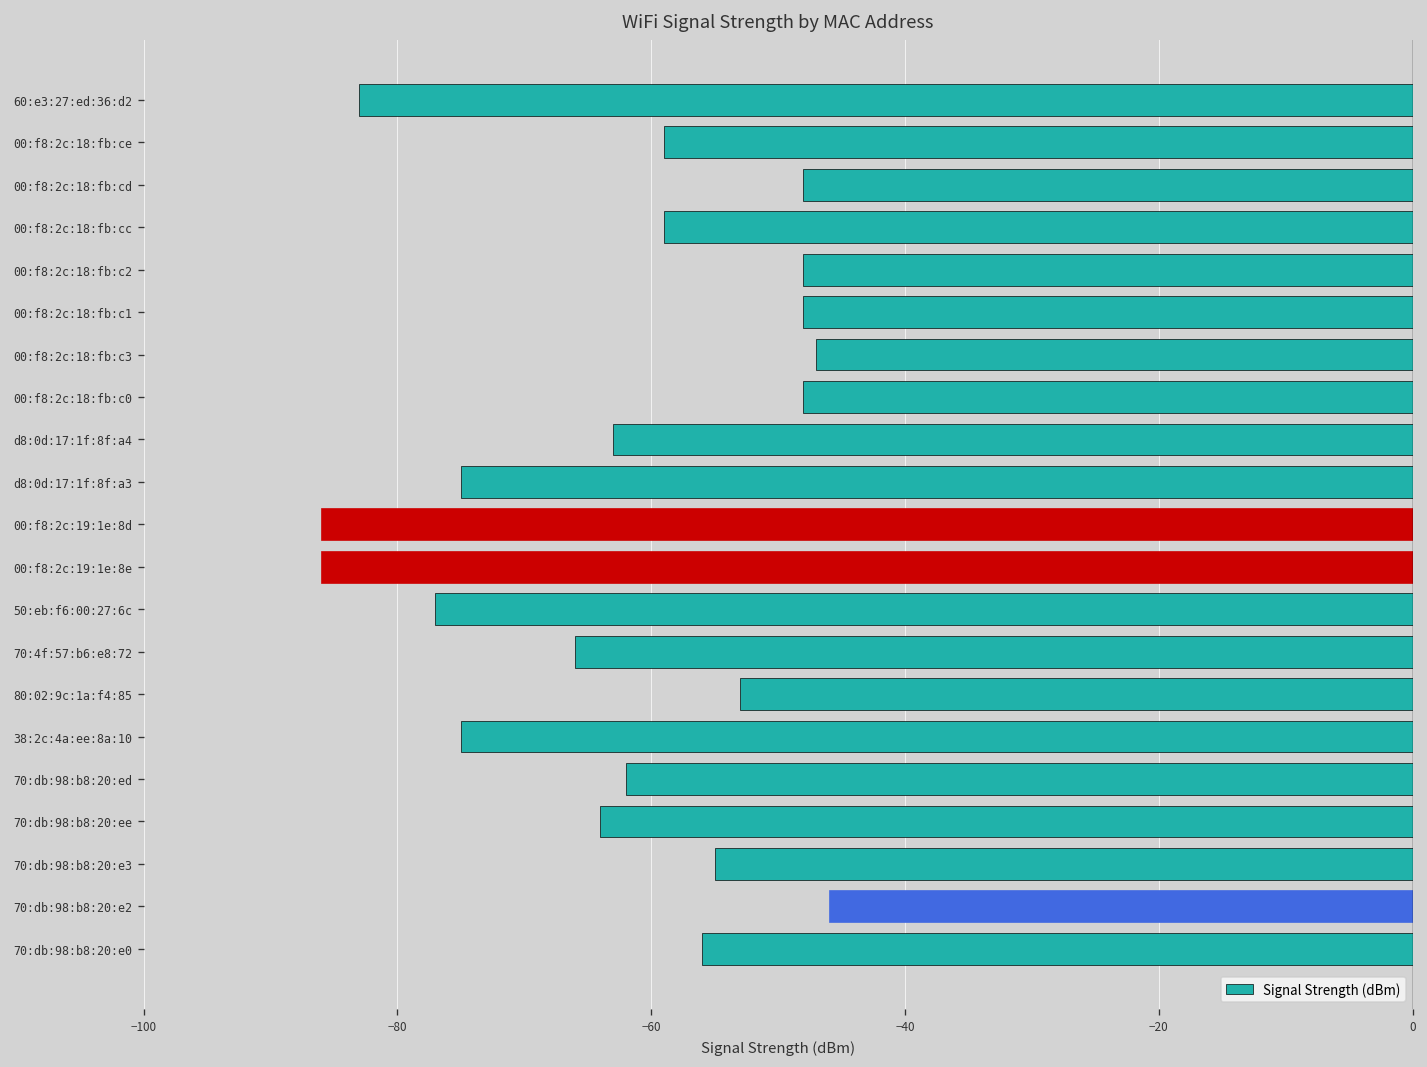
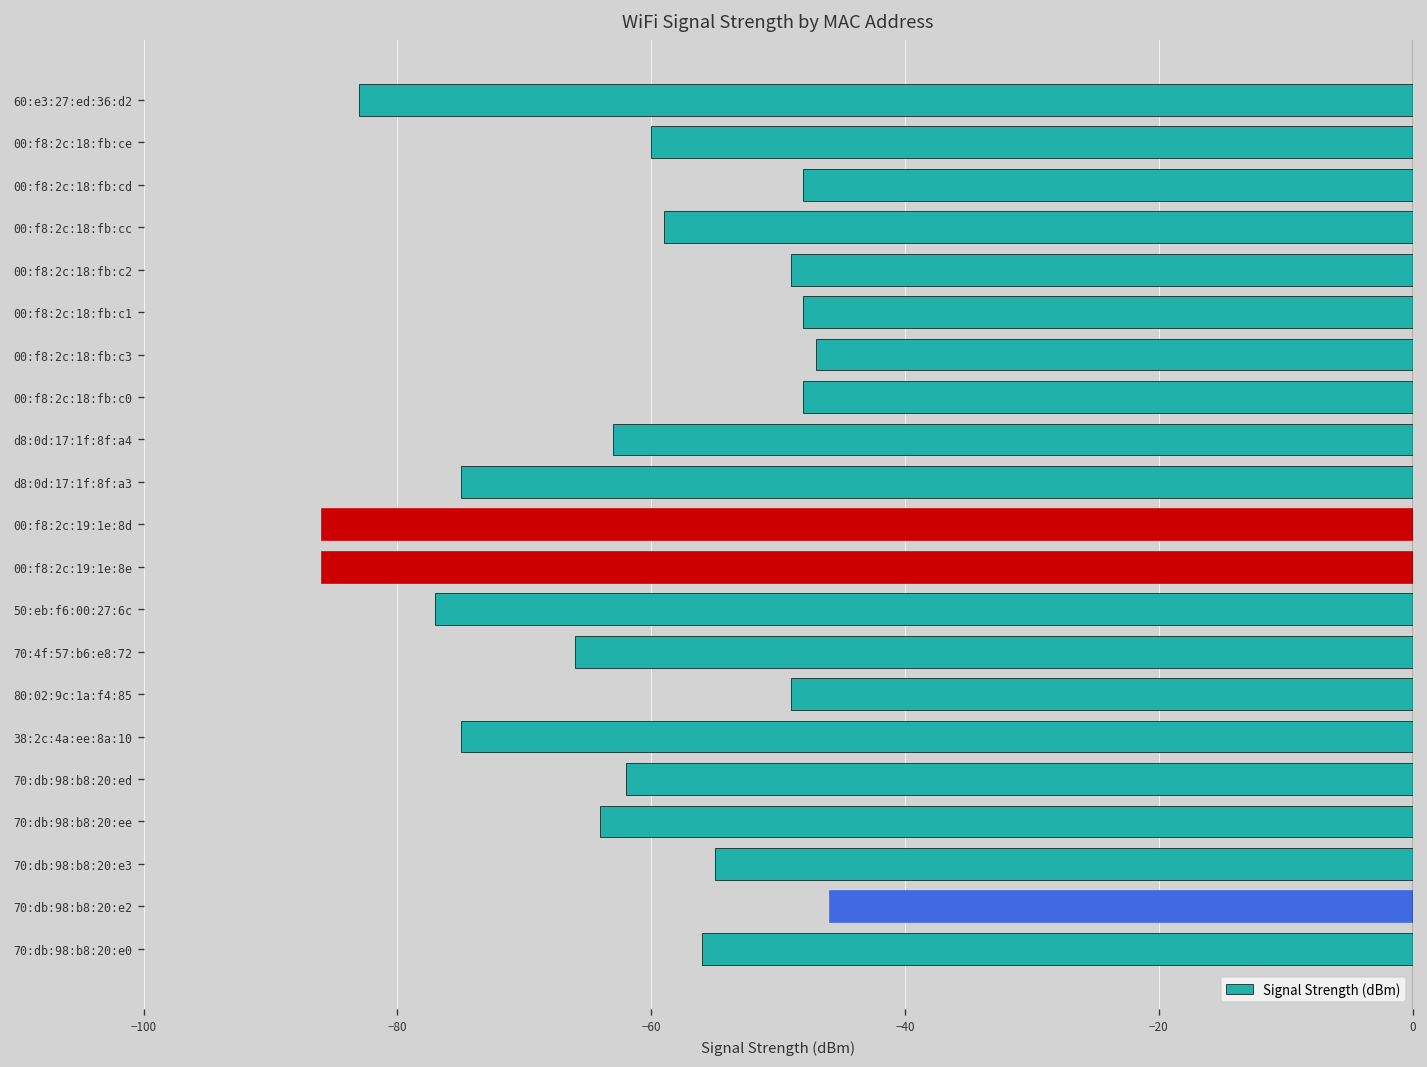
  {
    "60:e3:27:ed:36:d2": -83,
-   "00:f8:2c:18:fb:ce": -59,
+   "00:f8:2c:18:fb:ce": -60,
    "00:f8:2c:18:fb:cd": -48,
    "00:f8:2c:18:fb:cc": -59,
-   "00:f8:2c:18:fb:c2": -48,
+   "00:f8:2c:18:fb:c2": -49,
    "00:f8:2c:18:fb:c1": -48,
    "00:f8:2c:18:fb:c3": -47,
    "00:f8:2c:18:fb:c0": -48,
    "d8:0d:17:1f:8f:a4": -63,
    "d8:0d:17:1f:8f:a3": -75,
    "00:f8:2c:19:1e:8d": -86,
    "00:f8:2c:19:1e:8e": -86,
    "50:eb:f6:00:27:6c": -77,
    "70:4f:57:b6:e8:72": -66,
-   "80:02:9c:1a:f4:85": -53,
+   "80:02:9c:1a:f4:85": -49,
    "38:2c:4a:ee:8a:10": -75,
    "70:db:98:b8:20:ed": -62,
    "70:db:98:b8:20:ee": -64,
    "70:db:98:b8:20:e3": -55,
    "70:db:98:b8:20:e2": -46,
    "70:db:98:b8:20:e0": -56
  }
